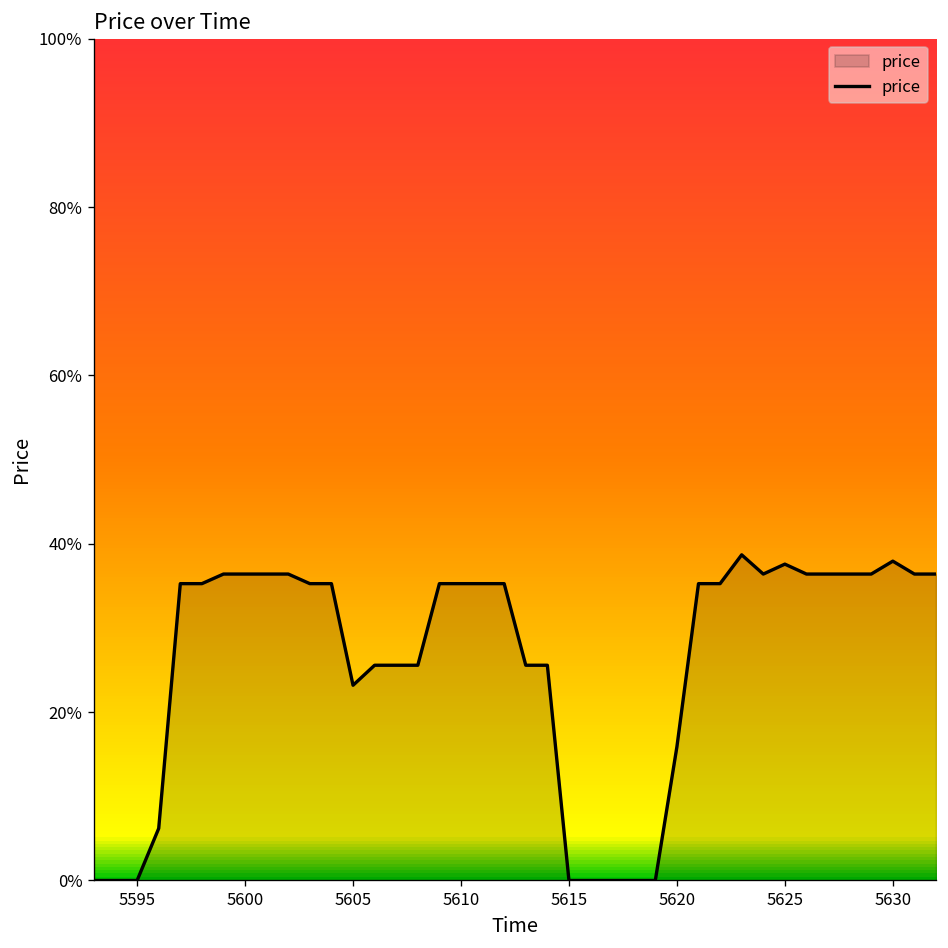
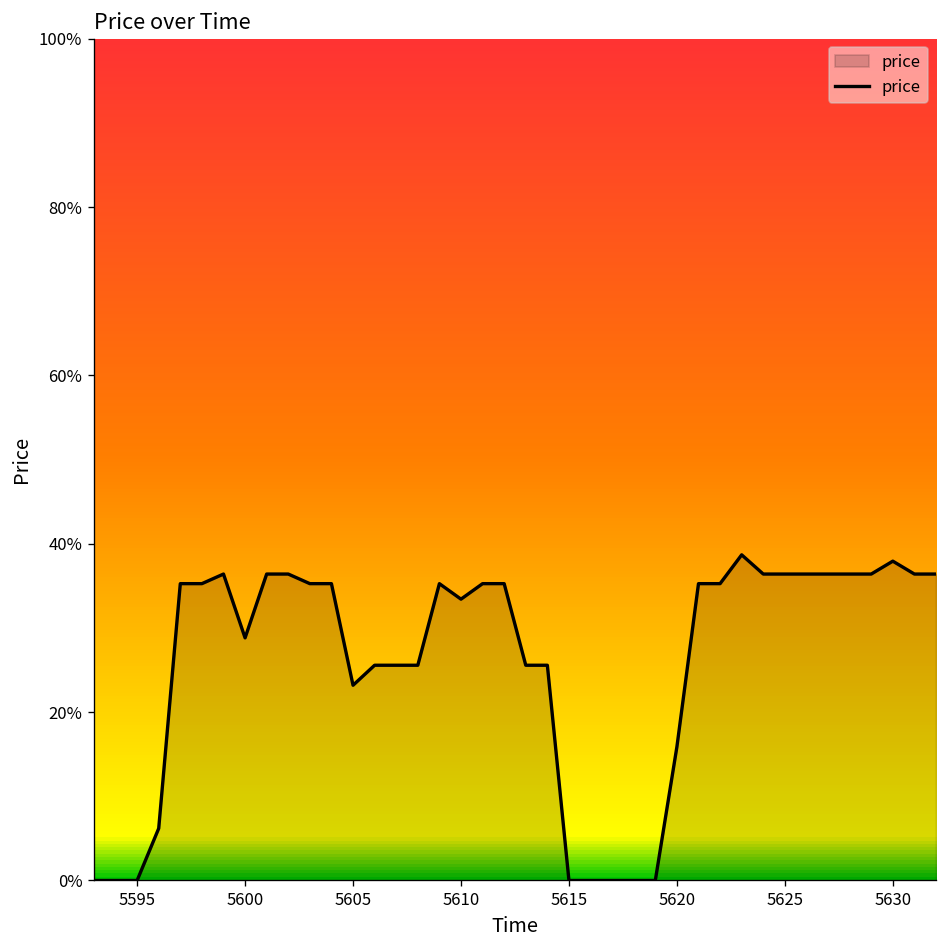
  {
    "5595": "0%",
-   "5600": "36%",
+   "5600": "29%",
    "5605": "23%",
-   "5610": "35%",
+   "5610": "33%",
    "5615": "0%",
    "5620": "16%",
-   "5625": "38%",
+   "5625": "36%",
    "5630": "38%"
  }
